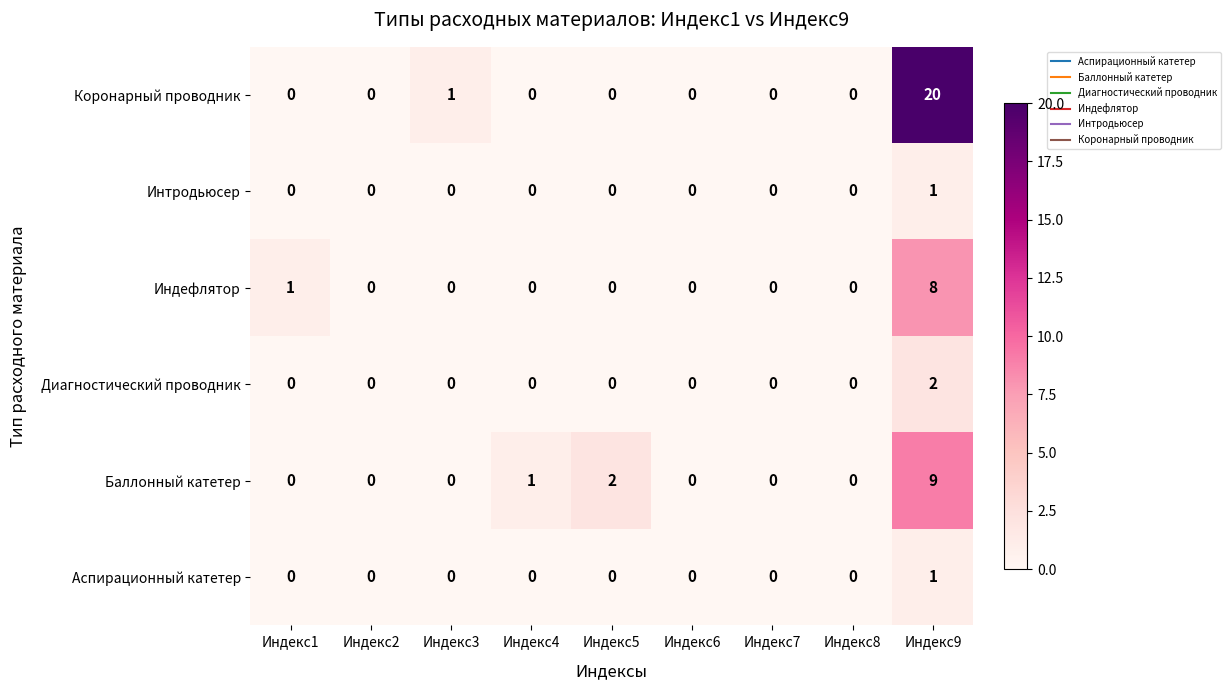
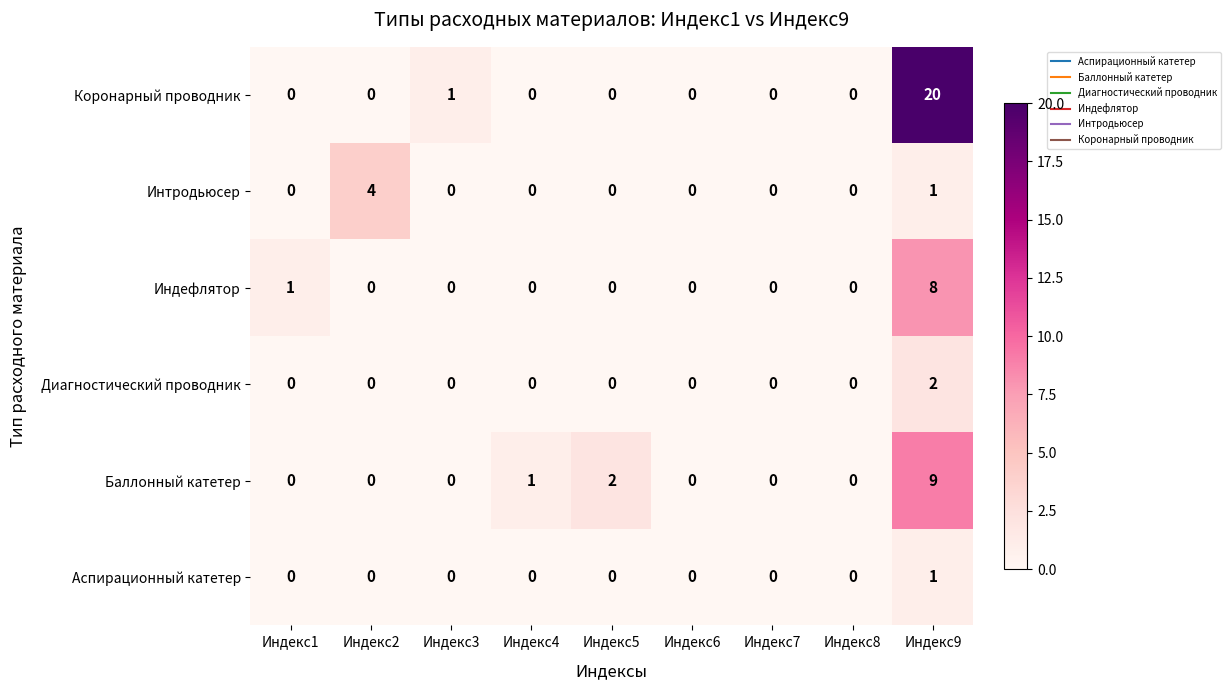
  {
    "Коронарный проводник": {
      "Индекс1": 0,
      "Индекс2": 0,
      "Индекс3": 1,
      "Индекс4": 0,
      "Индекс5": 0,
      "Индекс6": 0,
      "Индекс7": 0,
      "Индекс8": 0,
      "Индекс9": 20
    },
    "Интродьюсер": {
      "Индекс1": 0,
-     "Индекс2": 0,
+     "Индекс2": 4,
      "Индекс3": 0,
      "Индекс4": 0,
      "Индекс5": 0,
      "Индекс6": 0,
      "Индекс7": 0,
      "Индекс8": 0,
      "Индекс9": 1
    },
    "Индефлятор": {
      "Индекс1": 1,
      "Индекс2": 0,
      "Индекс3": 0,
      "Индекс4": 0,
      "Индекс5": 0,
      "Индекс6": 0,
      "Индекс7": 0,
      "Индекс8": 0,
      "Индекс9": 8
    },
    "Диагностический проводник": {
      "Индекс1": 0,
      "Индекс2": 0,
      "Индекс3": 0,
      "Индекс4": 0,
      "Индекс5": 0,
      "Индекс6": 0,
      "Индекс7": 0,
      "Индекс8": 0,
      "Индекс9": 2
    },
    "Баллонный катетер": {
      "Индекс1": 0,
      "Индекс2": 0,
      "Индекс3": 0,
      "Индекс4": 1,
      "Индекс5": 2,
      "Индекс6": 0,
      "Индекс7": 0,
      "Индекс8": 0,
      "Индекс9": 9
    },
    "Аспирационный катетер": {
      "Индекс1": 0,
      "Индекс2": 0,
      "Индекс3": 0,
      "Индекс4": 0,
      "Индекс5": 0,
      "Индекс6": 0,
      "Индекс7": 0,
      "Индекс8": 0,
      "Индекс9": 1
    }
  }
